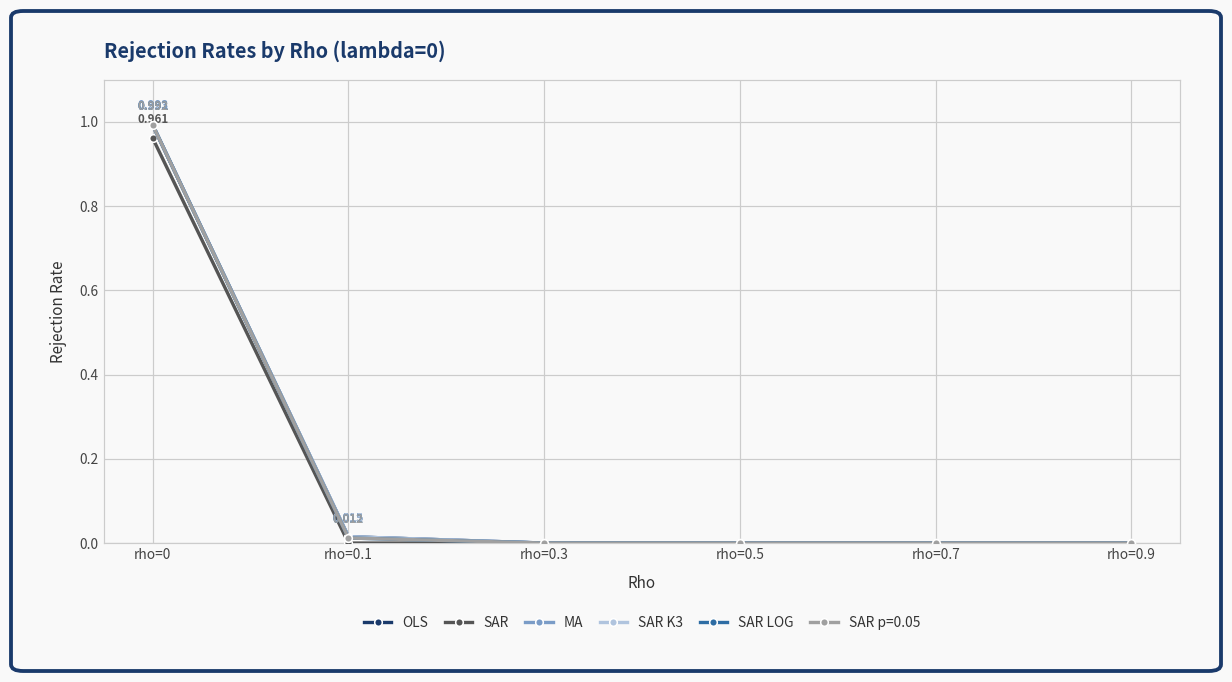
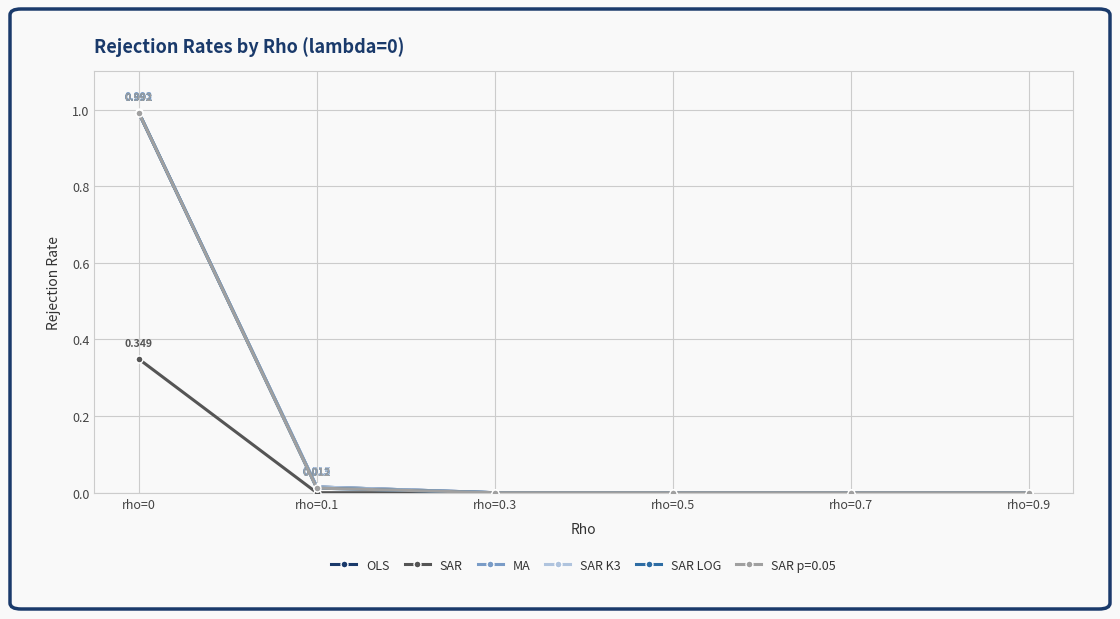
  {
    "SAR": {
-     "rho=0": 0.961
+     "rho=0": 0.349
    }
  }
